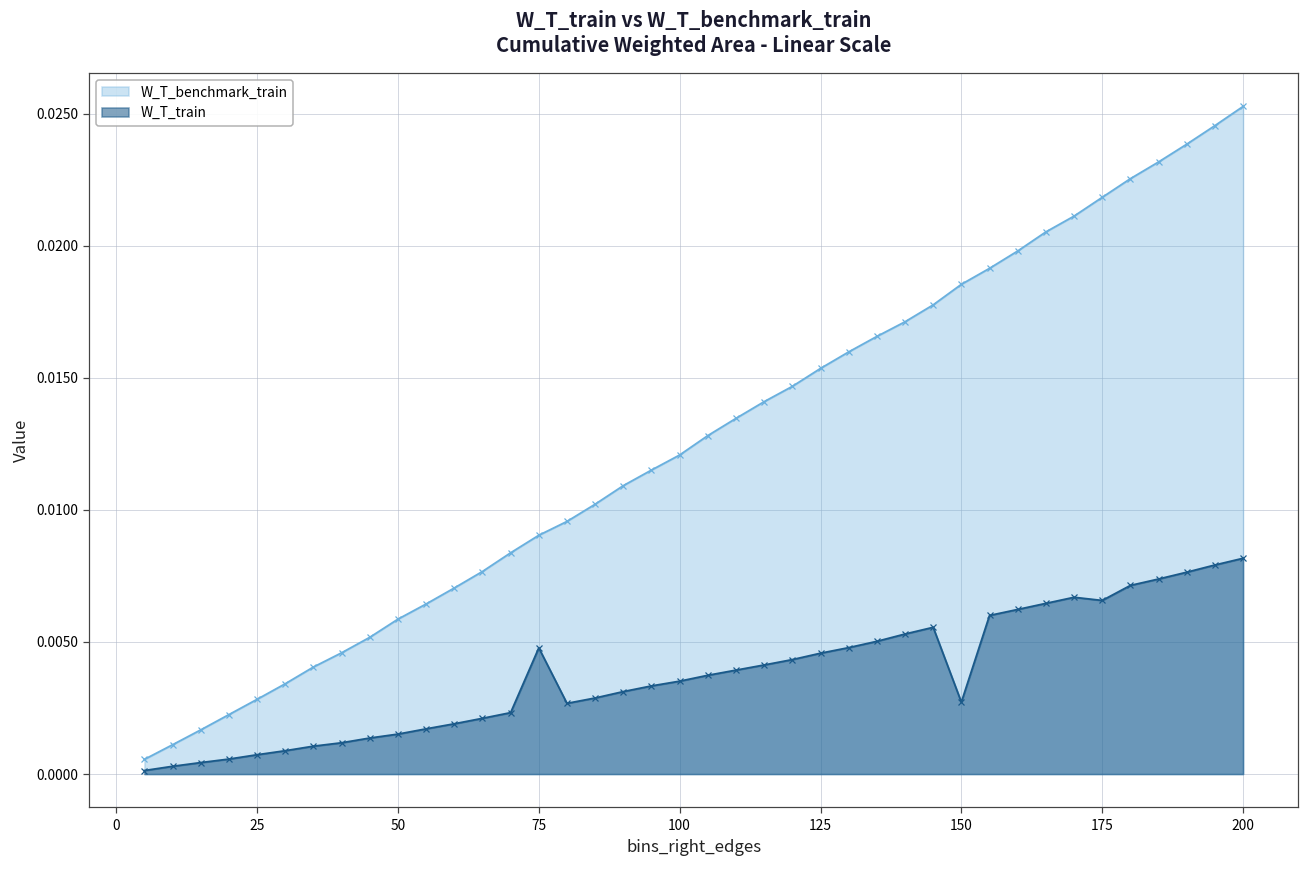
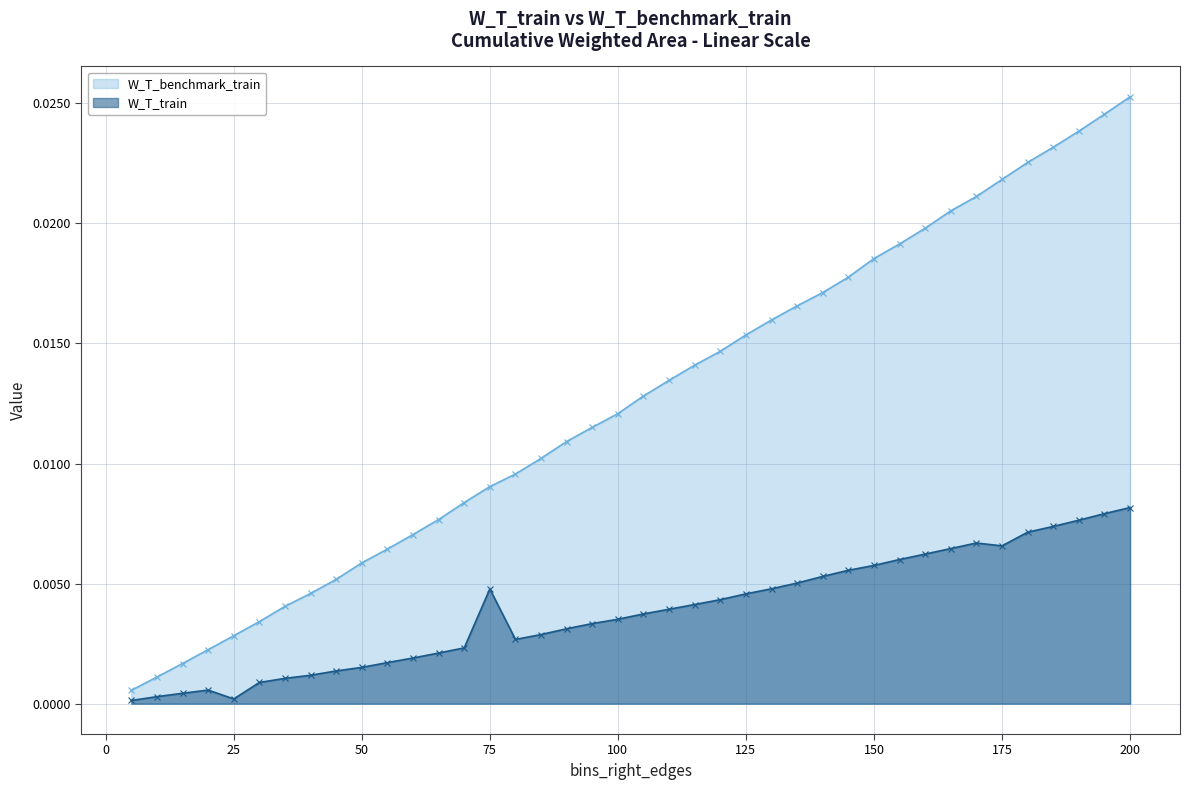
  {
    "W_T_benchmark_train": {
      "25": 0.0028,
      "50": 0.0059,
      "75": 0.0090,
      "100": 0.0121,
      "125": 0.0154,
      "150": 0.0185,
      "175": 0.0218,
      "200": 0.0253
    },
    "W_T_train": {
-     "25": 0.0007,
+     "25": 0.0002,
      "50": 0.0015,
      "75": 0.0048,
      "100": 0.0035,
      "125": 0.0046,
-     "150": 0.0027,
+     "150": 0.0058,
      "175": 0.0066,
      "200": 0.0082
    }
  }
